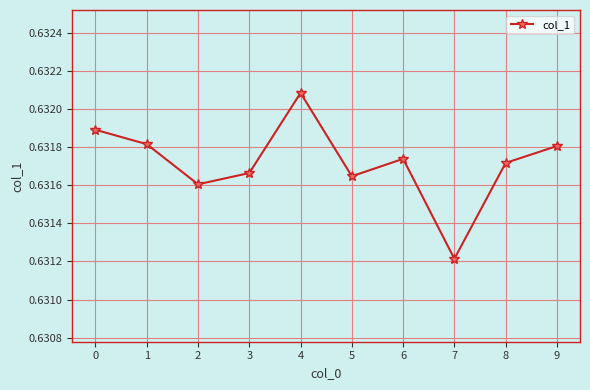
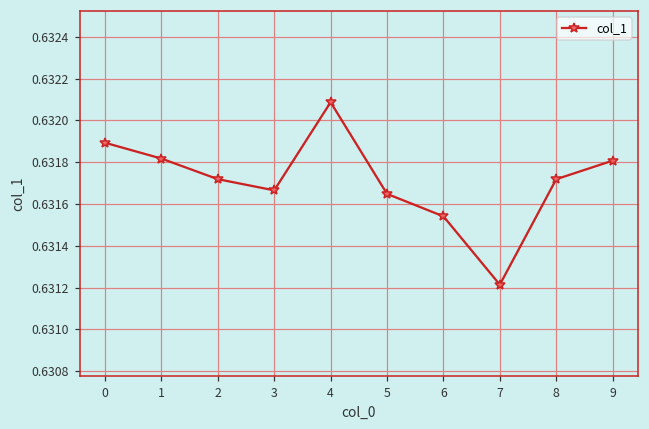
  {
    "0": 0.63189,
    "1": 0.63182,
-   "2": 0.63161,
+   "2": 0.63172,
    "3": 0.63167,
    "4": 0.63209,
    "5": 0.63165,
-   "6": 0.63174,
+   "6": 0.63154,
    "7": 0.63121,
    "8": 0.63172,
    "9": 0.63181
  }
